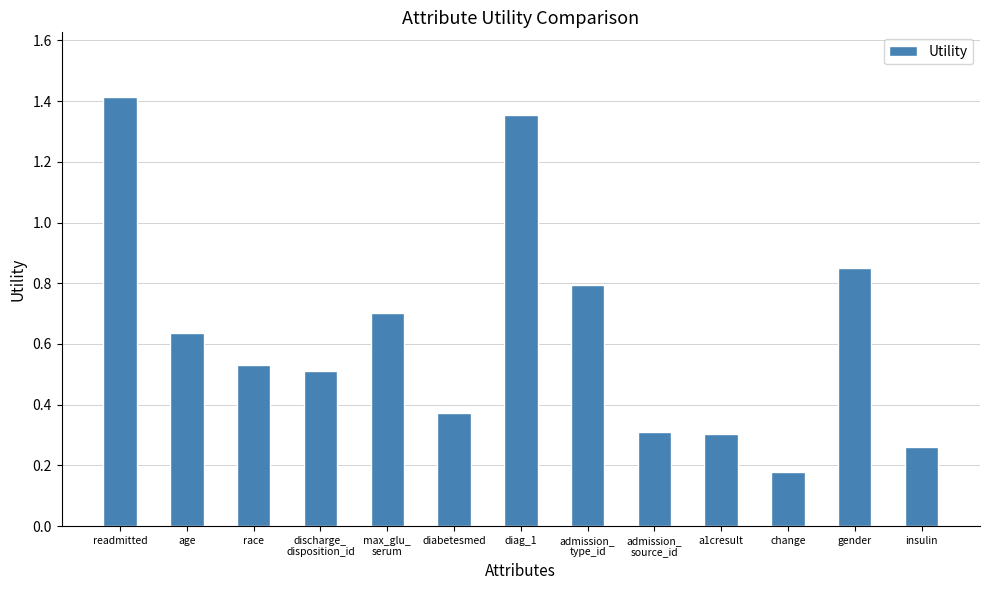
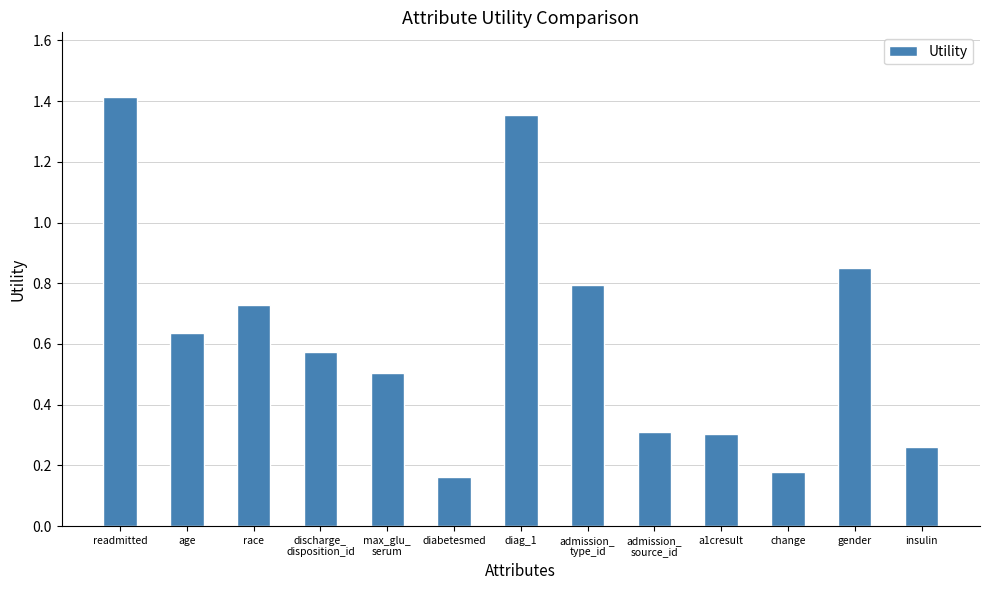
  {
    "readmitted": 1.41,
    "age": 0.63,
-   "race": 0.53,
-   "discharge_ disposition_id": 0.51,
-   "max_glu_ serum": 0.70,
-   "diabetesmed": 0.37,
+   "race": 0.73,
+   "discharge_ disposition_id": 0.57,
+   "max_glu_ serum": 0.50,
+   "diabetesmed": 0.16,
    "diag_1": 1.35,
    "admission_ type_id": 0.79,
    "admission_ source_id": 0.31,
    "a1cresult": 0.30,
    "change": 0.18,
    "gender": 0.85,
    "insulin": 0.26
  }
